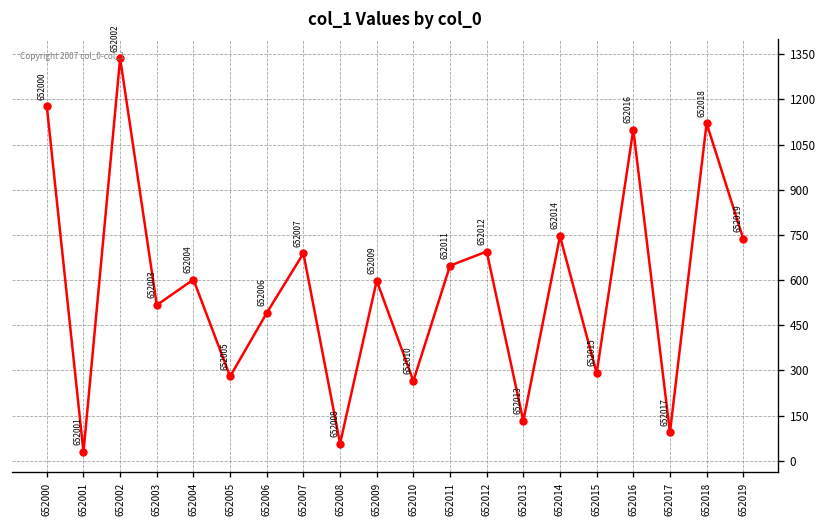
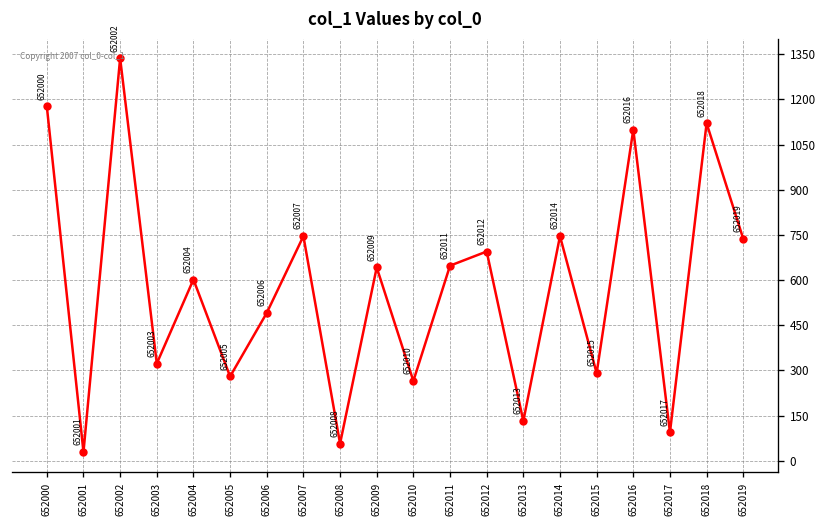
  {
-   "652003": 520,
-   "652007": 690,
-   "652009": 600
+   "652003": 320,
+   "652007": 750,
+   "652009": 640
  }
